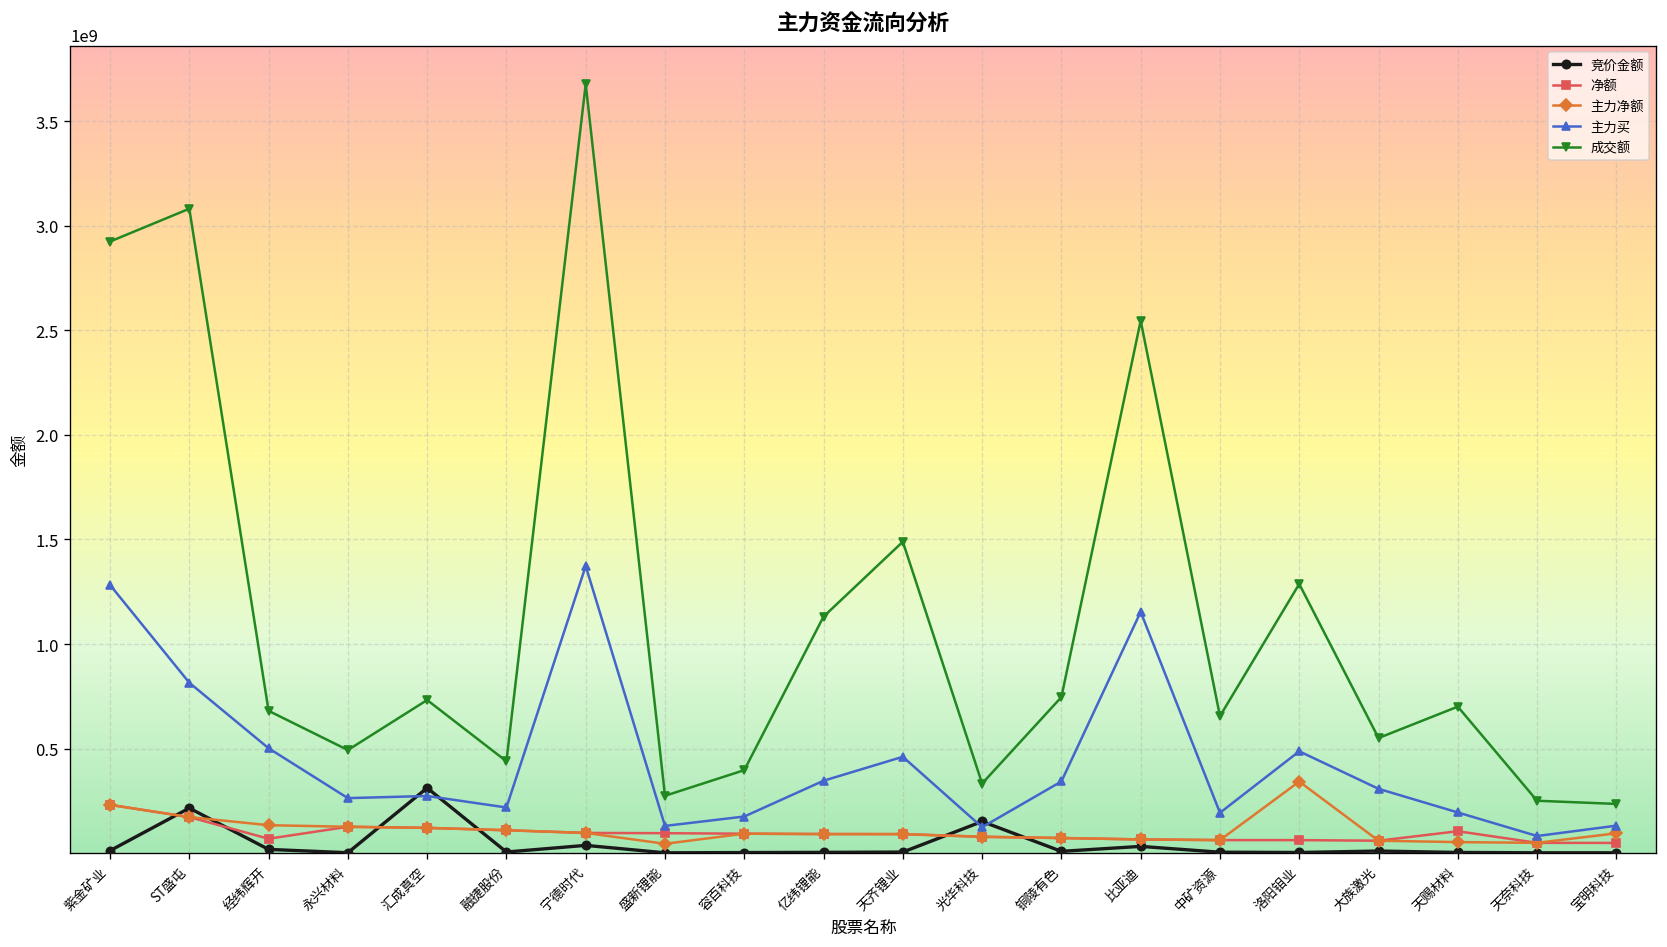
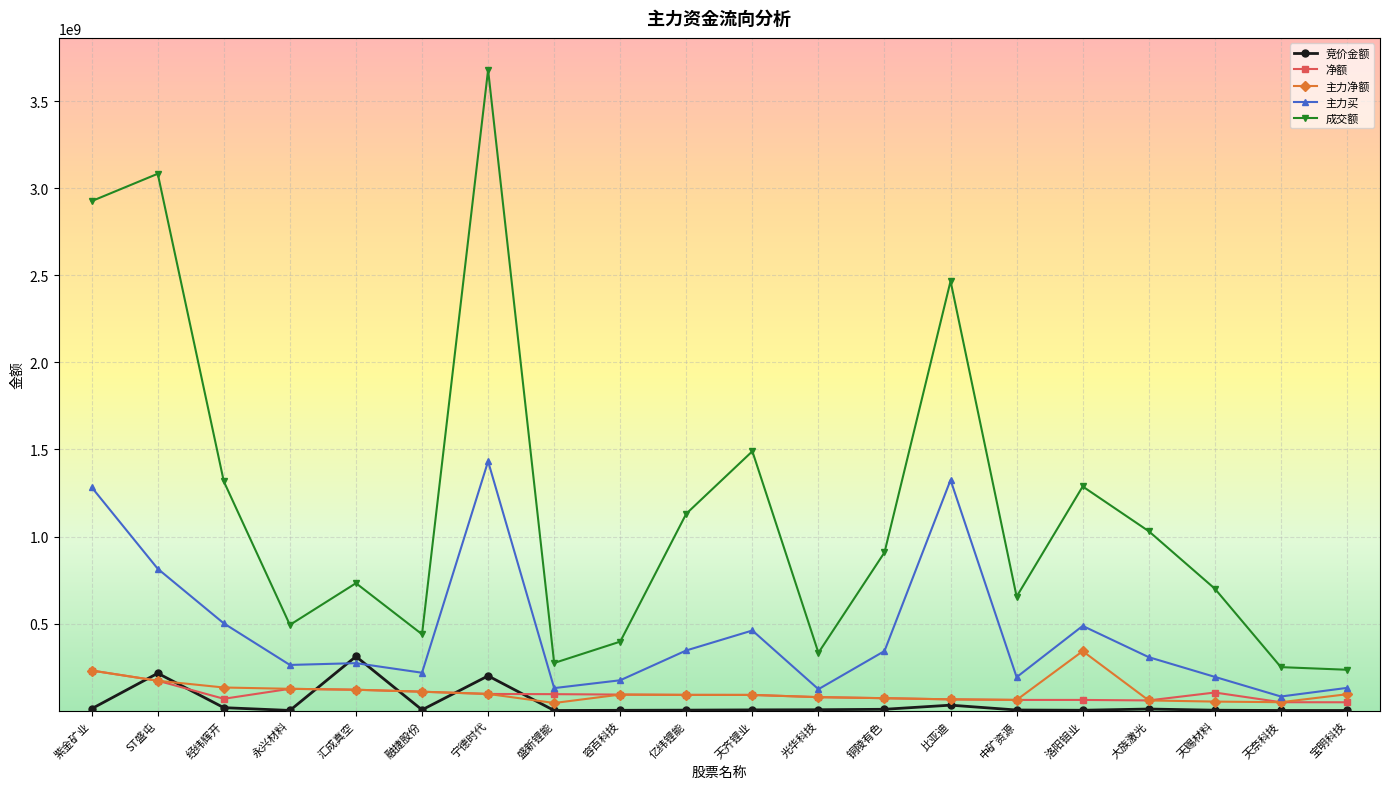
  {
    "竞价金额": {
      "紫金矿业": 10000000,
      "ST盛屯": 210000000,
      "经纬辉开": 20000000,
      "永兴材料": 0,
      "汇成真空": 310000000,
      "融捷股份": 0,
-     "宁德时代": 40000000,
+     "宁德时代": 200000000,
      "盛新锂能": 0,
      "容百科技": 0,
      "亿纬锂能": 0,
      "天齐锂业": 0,
-     "光华科技": 150000000,
+     "光华科技": 10000000,
      "铜陵有色": 10000000,
      "比亚迪": 30000000,
      "中矿资源": 0,
      "洛阳钼业": 0,
      "大族激光": 10000000,
      "天赐材料": 0,
      "天奈科技": 0,
      "宝明科技": 0
    },
    "主力买": {
      "紫金矿业": 1280000000,
      "ST盛屯": 810000000,
      "经纬辉开": 500000000,
      "永兴材料": 260000000,
      "汇成真空": 270000000,
      "融捷股份": 220000000,
-     "宁德时代": 1370000000,
+     "宁德时代": 1430000000,
      "盛新锂能": 130000000,
      "容百科技": 170000000,
      "亿纬锂能": 350000000,
      "天齐锂业": 460000000,
      "光华科技": 120000000,
      "铜陵有色": 340000000,
-     "比亚迪": 1150000000,
+     "比亚迪": 1320000000,
      "中矿资源": 190000000,
      "洛阳钼业": 490000000,
      "大族激光": 310000000,
      "天赐材料": 190000000,
      "天奈科技": 80000000,
      "宝明科技": 130000000
    },
    "成交额": {
      "紫金矿业": 2930000000,
      "ST盛屯": 3080000000,
-     "经纬辉开": 680000000,
+     "经纬辉开": 1320000000,
      "永兴材料": 490000000,
      "汇成真空": 730000000,
      "融捷股份": 440000000,
      "宁德时代": 3680000000,
      "盛新锂能": 270000000,
      "容百科技": 400000000,
      "亿纬锂能": 1130000000,
      "天齐锂业": 1490000000,
      "光华科技": 330000000,
-     "铜陵有色": 750000000,
-     "比亚迪": 2550000000,
+     "铜陵有色": 910000000,
+     "比亚迪": 2470000000,
      "中矿资源": 650000000,
      "洛阳钼业": 1290000000,
-     "大族激光": 550000000,
+     "大族激光": 1030000000,
      "天赐材料": 700000000,
      "天奈科技": 250000000,
      "宝明科技": 230000000
    }
  }
